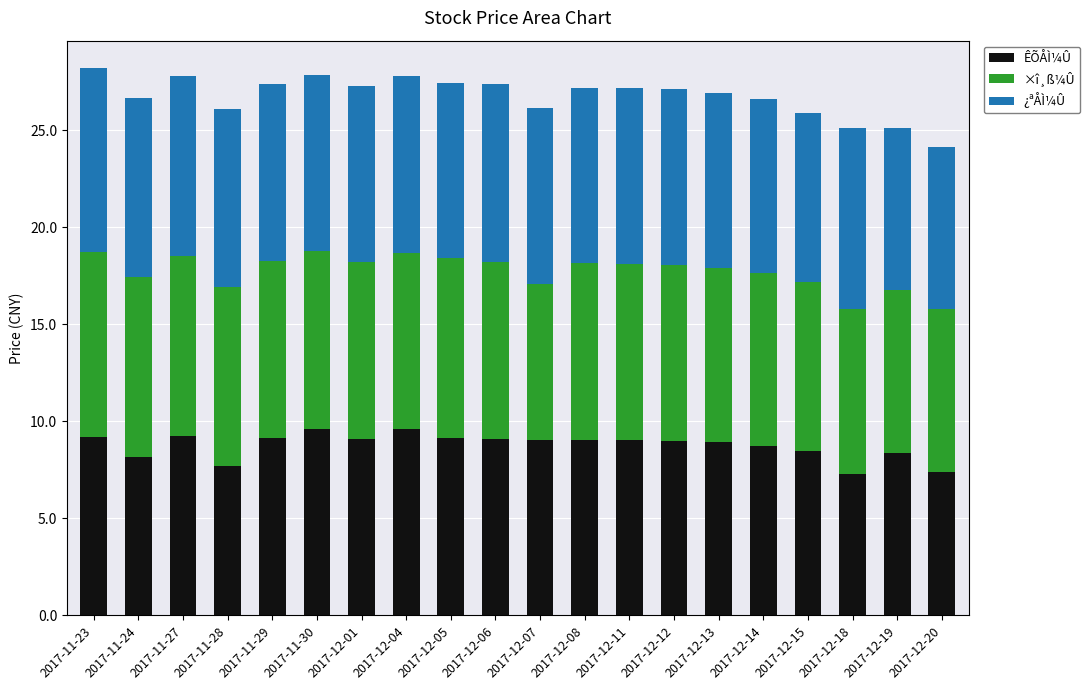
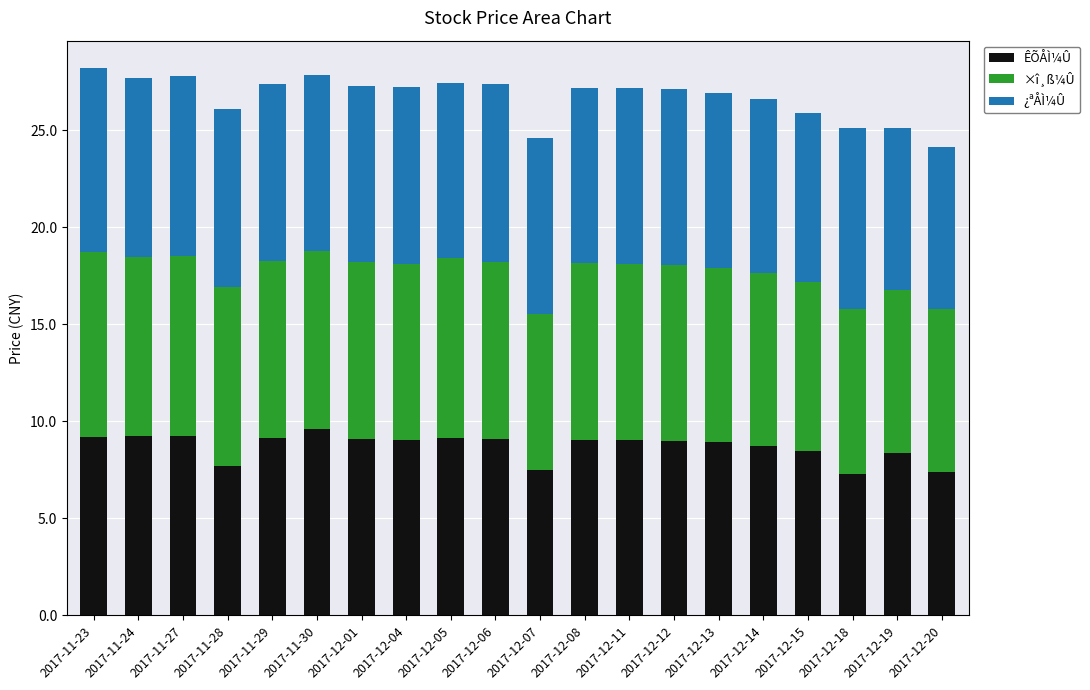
  {
    "ÊÕÅÌ¼Û": {
      "2017-11-23": 9.2,
-     "2017-11-24": 8.2,
+     "2017-11-24": 9.2,
      "2017-11-27": 9.2,
      "2017-11-28": 7.7,
      "2017-11-29": 9.1,
      "2017-11-30": 9.6,
      "2017-12-01": 9.1,
-     "2017-12-04": 9.6,
+     "2017-12-04": 9.0,
      "2017-12-05": 9.2,
      "2017-12-06": 9.1,
-     "2017-12-07": 9.0,
+     "2017-12-07": 7.5,
      "2017-12-08": 9.1,
      "2017-12-11": 9.1,
      "2017-12-12": 9.0,
      "2017-12-13": 8.9,
      "2017-12-14": 8.7,
      "2017-12-15": 8.5,
      "2017-12-18": 7.3,
      "2017-12-19": 8.4,
      "2017-12-20": 7.4
    },
    "×î¸ß¼Û": {
      "2017-11-23": 9.5,
      "2017-11-24": 9.2,
      "2017-11-27": 9.3,
      "2017-11-28": 9.2,
      "2017-11-29": 9.1,
      "2017-11-30": 9.2,
      "2017-12-01": 9.1,
      "2017-12-04": 9.1,
      "2017-12-05": 9.2,
      "2017-12-06": 9.2,
      "2017-12-07": 8.0,
      "2017-12-08": 9.1,
      "2017-12-11": 9.1,
      "2017-12-12": 9.1,
      "2017-12-13": 9.0,
      "2017-12-14": 8.9,
      "2017-12-15": 8.7,
      "2017-12-18": 8.5,
      "2017-12-19": 8.4,
      "2017-12-20": 8.4
    },
    "¿ªÅÌ¼Û": {
      "2017-11-23": 9.5,
      "2017-11-24": 9.2,
      "2017-11-27": 9.3,
      "2017-11-28": 9.2,
      "2017-11-29": 9.1,
      "2017-11-30": 9.1,
      "2017-12-01": 9.1,
      "2017-12-04": 9.1,
      "2017-12-05": 9.0,
      "2017-12-06": 9.2,
      "2017-12-07": 9.1,
      "2017-12-08": 9.0,
      "2017-12-11": 9.0,
      "2017-12-12": 9.1,
      "2017-12-13": 9.0,
      "2017-12-14": 8.9,
      "2017-12-15": 8.7,
      "2017-12-18": 9.3,
      "2017-12-19": 8.4,
      "2017-12-20": 8.4
    }
  }
